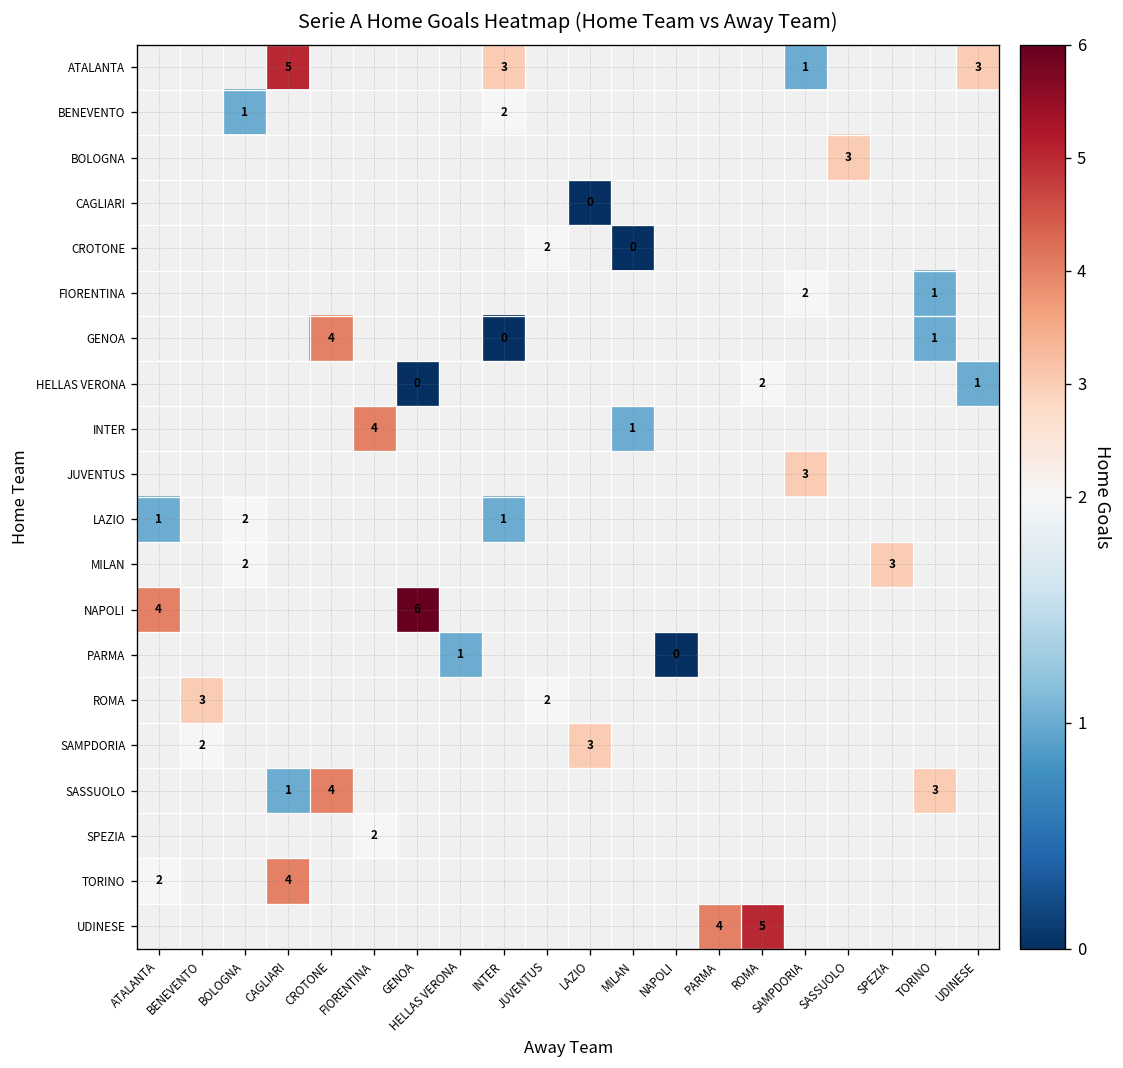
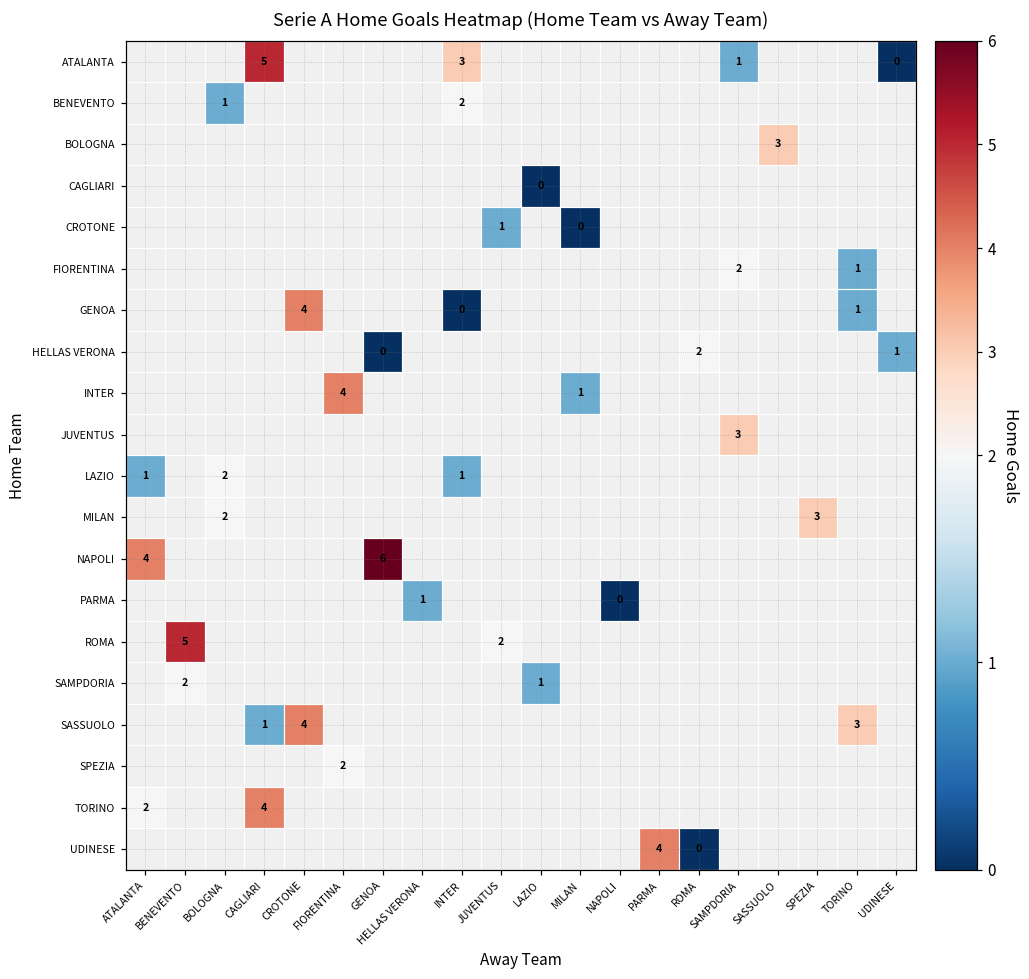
  {
    "ATALANTA": {
      "CAGLIARI": 5,
      "INTER": 3,
      "SAMPDORIA": 1,
-     "UDINESE": 3
+     "UDINESE": 0
    },
    "BENEVENTO": {
      "BOLOGNA": 1,
      "INTER": 2
    },
    "BOLOGNA": {
      "SASSUOLO": 3
    },
    "CAGLIARI": {
      "LAZIO": 0
    },
    "CROTONE": {
-     "JUVENTUS": 2,
+     "JUVENTUS": 1,
      "MILAN": 0
    },
    "FIORENTINA": {
      "SAMPDORIA": 2,
      "TORINO": 1
    },
    "GENOA": {
      "CROTONE": 4,
      "INTER": 0,
      "TORINO": 1
    },
    "HELLAS VERONA": {
      "GENOA": 0,
      "ROMA": 2,
      "UDINESE": 1
    },
    "INTER": {
      "FIORENTINA": 4,
      "MILAN": 1
    },
    "JUVENTUS": {
      "SAMPDORIA": 3
    },
    "LAZIO": {
      "ATALANTA": 1,
      "BOLOGNA": 2,
      "INTER": 1
    },
    "MILAN": {
      "BOLOGNA": 2,
      "SPEZIA": 3
    },
    "NAPOLI": {
      "ATALANTA": 4,
      "GENOA": 6
    },
    "PARMA": {
      "HELLAS VERONA": 1,
      "NAPOLI": 0
    },
    "ROMA": {
-     "BENEVENTO": 3,
+     "BENEVENTO": 5,
      "JUVENTUS": 2
    },
    "SAMPDORIA": {
      "BENEVENTO": 2,
-     "LAZIO": 3
+     "LAZIO": 1
    },
    "SASSUOLO": {
      "CAGLIARI": 1,
      "CROTONE": 4,
      "TORINO": 3
    },
    "SPEZIA": {
      "FIORENTINA": 2
    },
    "TORINO": {
      "ATALANTA": 2,
      "CAGLIARI": 4
    },
    "UDINESE": {
      "PARMA": 4,
-     "ROMA": 5
+     "ROMA": 0
    }
  }
